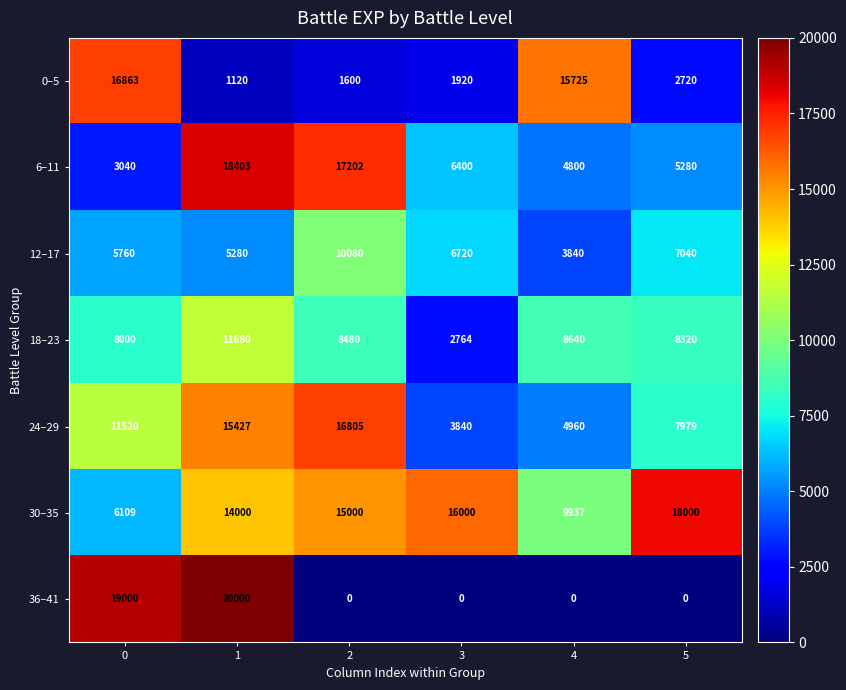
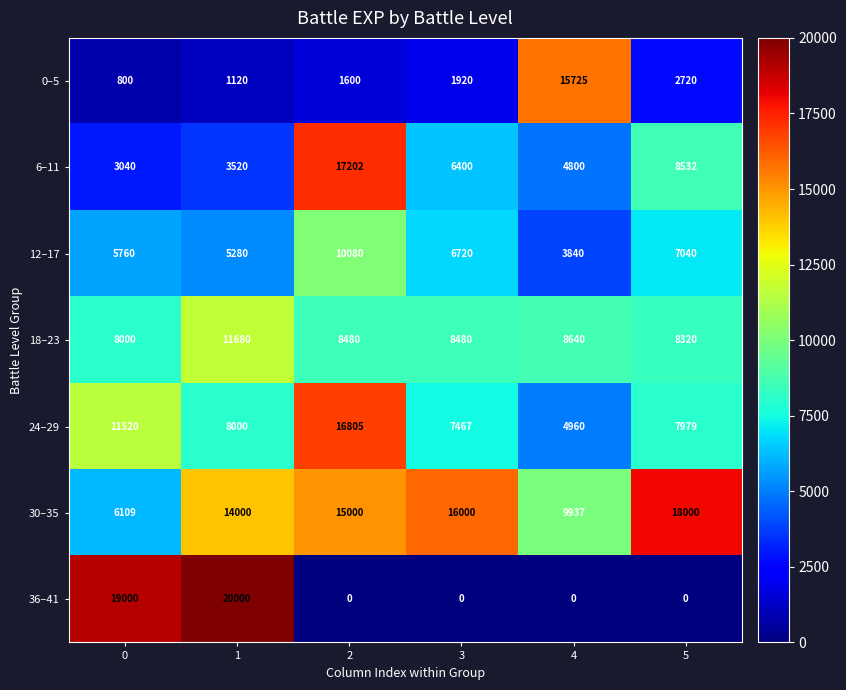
  {
    "0–5": {
-     "0": 16863,
+     "0": 800,
      "1": 1120,
      "2": 1600,
      "3": 1920,
      "4": 15725,
      "5": 2720
    },
    "6–11": {
      "0": 3040,
-     "1": 18403,
+     "1": 3520,
      "2": 17202,
      "3": 6400,
      "4": 4800,
-     "5": 5280
+     "5": 8532
    },
    "12–17": {
      "0": 5760,
      "1": 5280,
      "2": 10080,
      "3": 6720,
      "4": 3840,
      "5": 7040
    },
    "18–23": {
      "0": 8000,
      "1": 11680,
      "2": 8480,
-     "3": 2764,
+     "3": 8480,
      "4": 8640,
      "5": 8320
    },
    "24–29": {
      "0": 11520,
-     "1": 15427,
+     "1": 8000,
      "2": 16805,
-     "3": 3840,
+     "3": 7467,
      "4": 4960,
      "5": 7979
    },
    "30–35": {
      "0": 6109,
      "1": 14000,
      "2": 15000,
      "3": 16000,
      "4": 9937,
      "5": 18000
    },
    "36–41": {
      "0": 19000,
      "1": 20000,
      "2": 0,
      "3": 0,
      "4": 0,
      "5": 0
    }
  }
